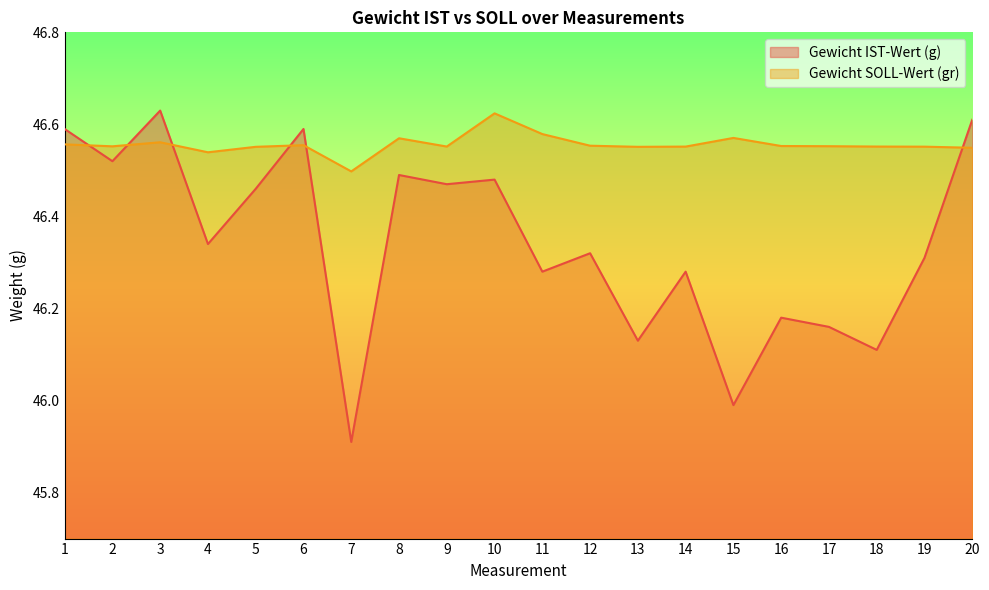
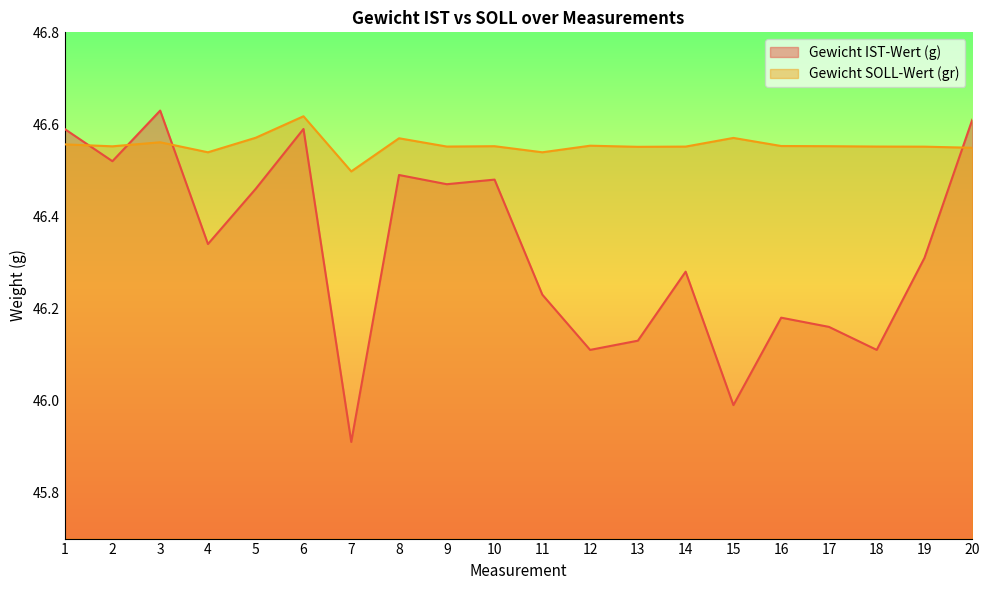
  {
    "Gewicht IST-Wert (g)": {
      "1": 46.59,
      "2": 46.52,
      "3": 46.63,
      "4": 46.34,
      "5": 46.46,
      "6": 46.59,
      "7": 45.91,
      "8": 46.49,
      "9": 46.47,
      "10": 46.48,
-     "11": 46.28,
-     "12": 46.32,
+     "11": 46.23,
+     "12": 46.11,
      "13": 46.13,
      "14": 46.28,
      "15": 45.99,
      "16": 46.18,
      "17": 46.16,
      "18": 46.11,
      "19": 46.31,
      "20": 46.61
    },
    "Gewicht SOLL-Wert (gr)": {
      "1": 46.56,
      "2": 46.55,
      "3": 46.56,
      "4": 46.54,
-     "5": 46.55,
-     "6": 46.55,
+     "5": 46.57,
+     "6": 46.62,
      "7": 46.50,
      "8": 46.57,
      "9": 46.55,
-     "10": 46.62,
-     "11": 46.58,
+     "10": 46.55,
+     "11": 46.54,
      "12": 46.55,
      "13": 46.55,
      "14": 46.55,
      "15": 46.57,
      "16": 46.55,
      "17": 46.55,
      "18": 46.55,
      "19": 46.55,
      "20": 46.55
    }
  }
